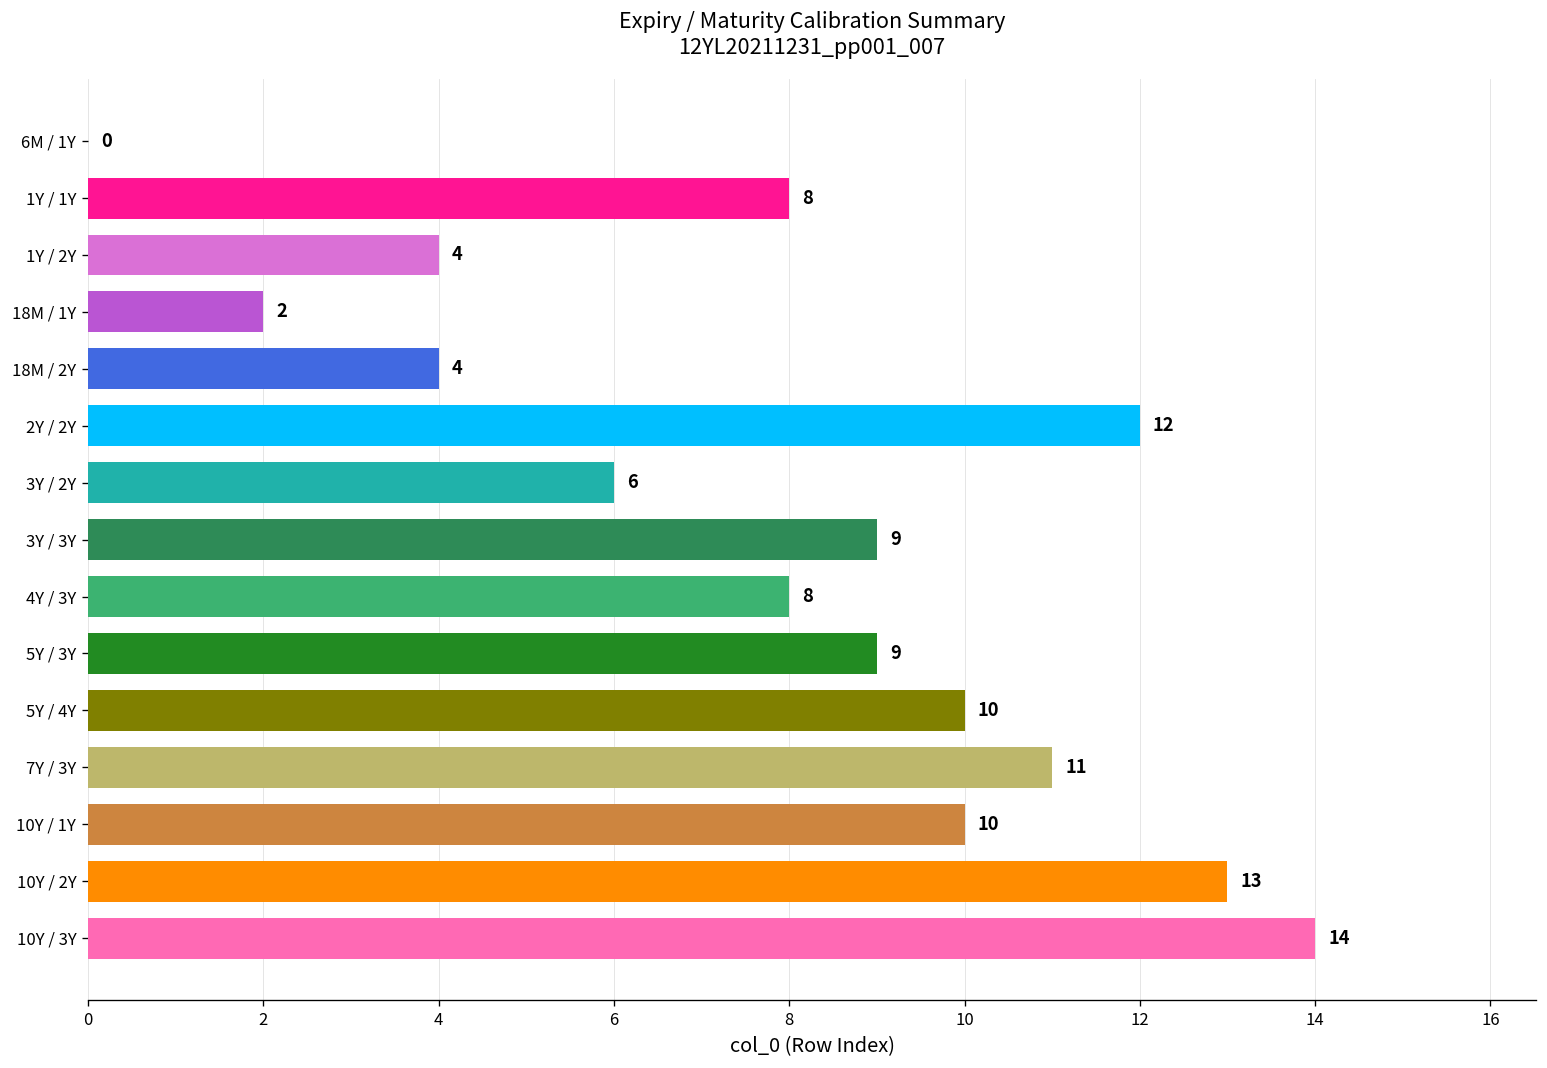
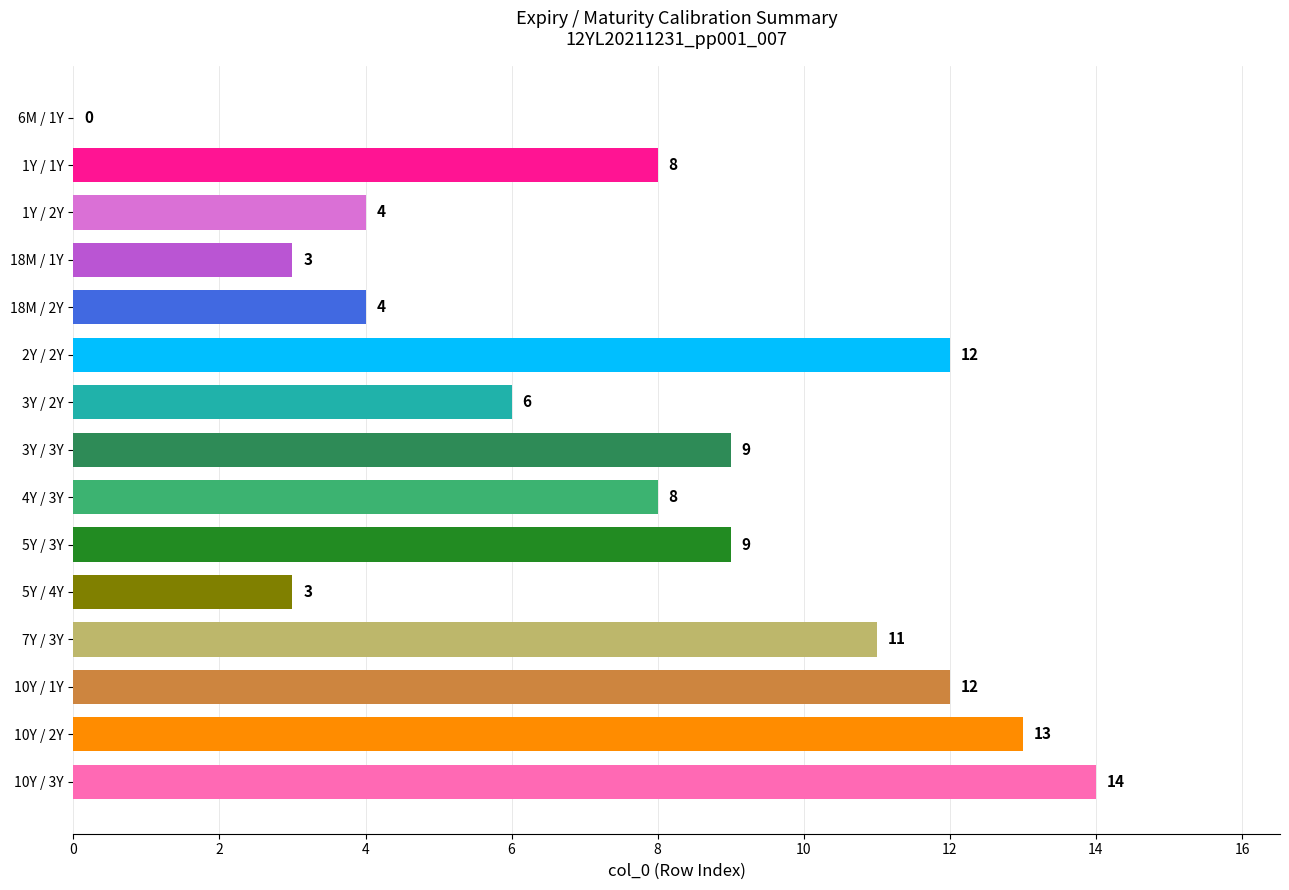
  {
    "6M / 1Y": 0,
    "1Y / 1Y": 8,
    "1Y / 2Y": 4,
-   "18M / 1Y": 2,
+   "18M / 1Y": 3,
    "18M / 2Y": 4,
    "2Y / 2Y": 12,
    "3Y / 2Y": 6,
    "3Y / 3Y": 9,
    "4Y / 3Y": 8,
    "5Y / 3Y": 9,
-   "5Y / 4Y": 10,
+   "5Y / 4Y": 3,
    "7Y / 3Y": 11,
-   "10Y / 1Y": 10,
+   "10Y / 1Y": 12,
    "10Y / 2Y": 13,
    "10Y / 3Y": 14
  }
